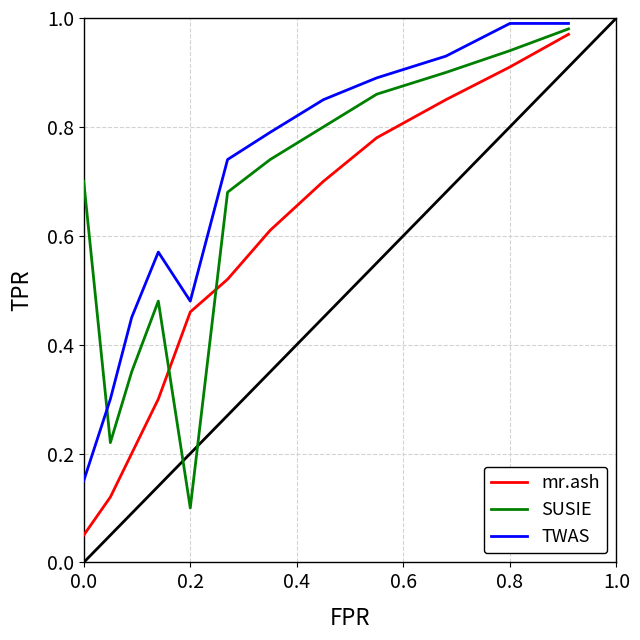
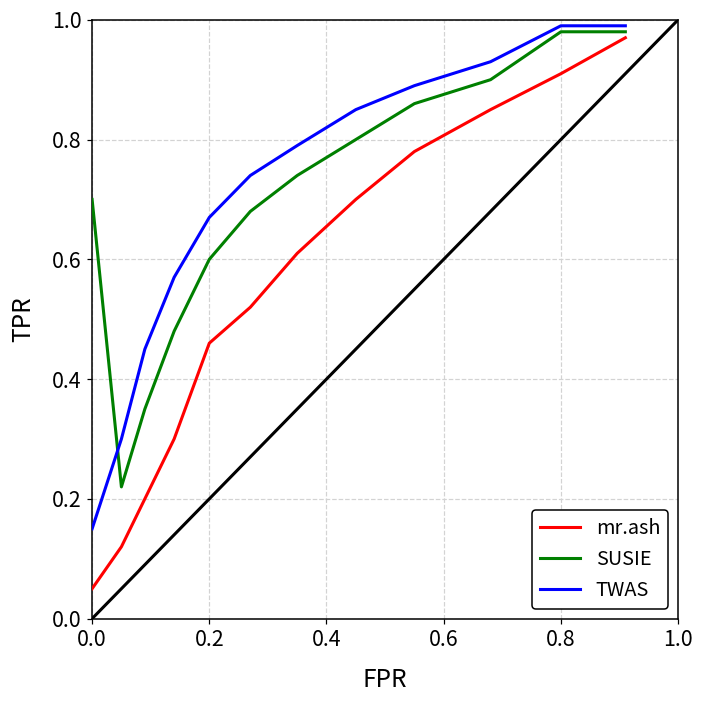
  {
    "mr.ash": {
      "0.0": 0.05,
      "0.2": 0.46,
      "0.8": 0.91
    },
    "SUSIE": {
      "0.0": 0.70,
-     "0.2": 0.1,
-     "0.8": 0.94
+     "0.2": 0.6,
+     "0.8": 0.98
    },
    "TWAS": {
      "0.0": 0.15,
-     "0.2": 0.48,
+     "0.2": 0.67,
      "0.8": 0.99
    }
  }
